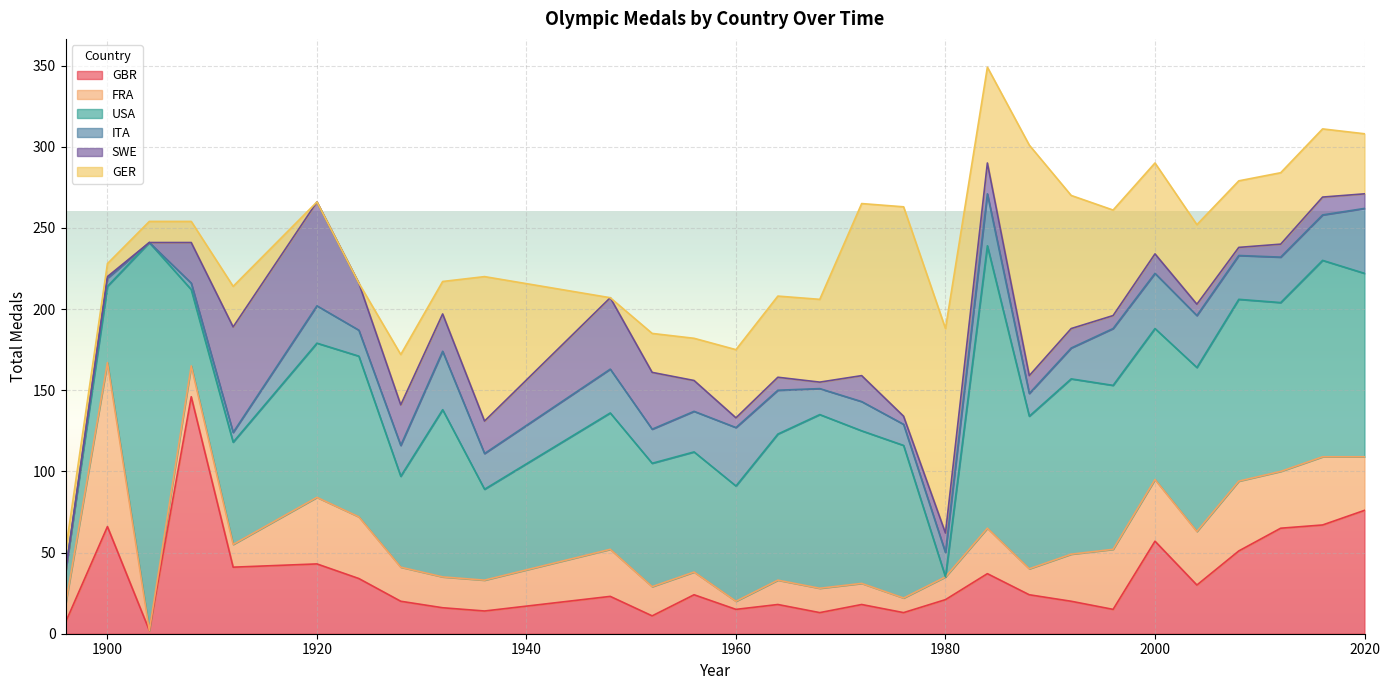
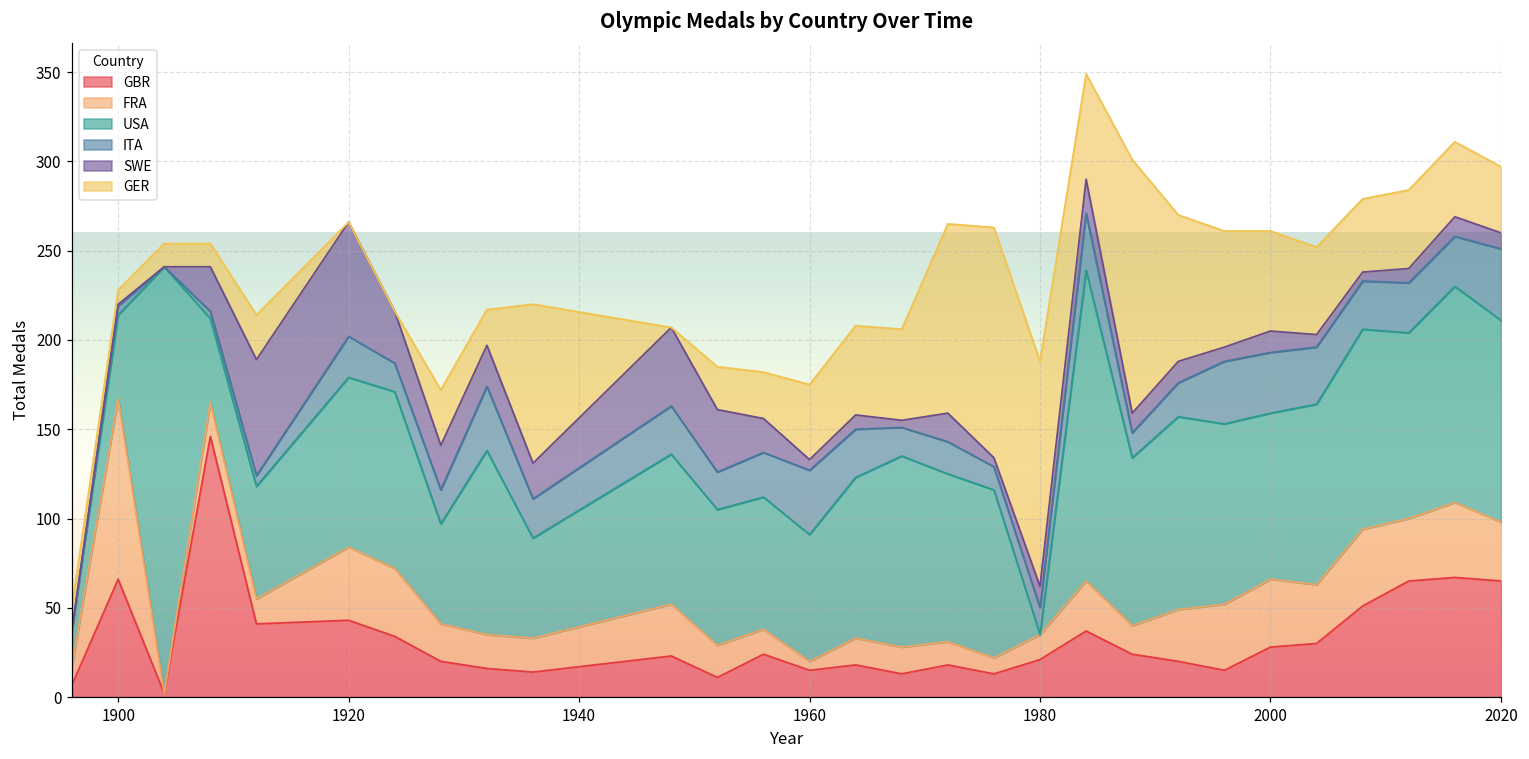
  {
    "GBR": {
      "1900": 66,
      "1920": 43,
      "1960": 15,
      "1980": 21,
-     "2000": 57,
-     "2020": 76
+     "2000": 28,
+     "2020": 65
    }
  }
